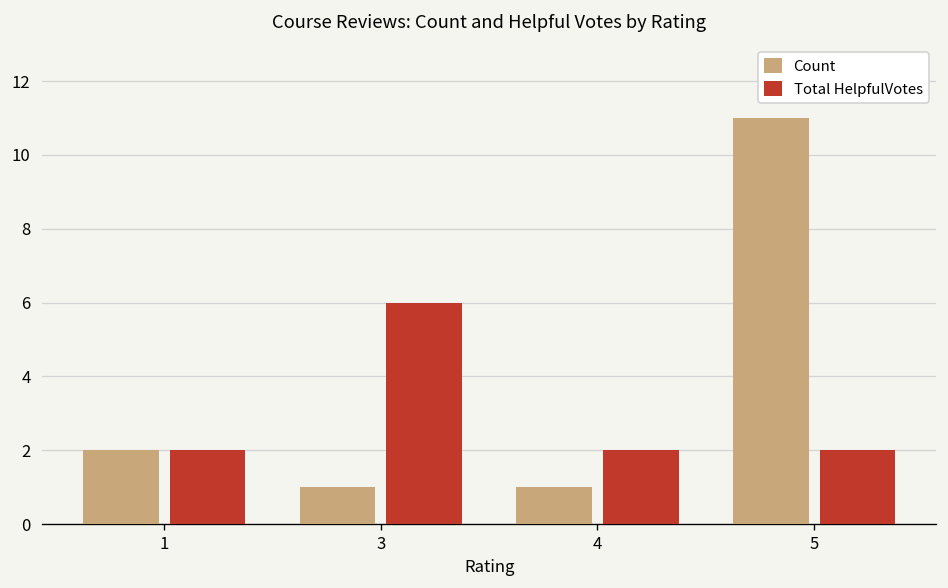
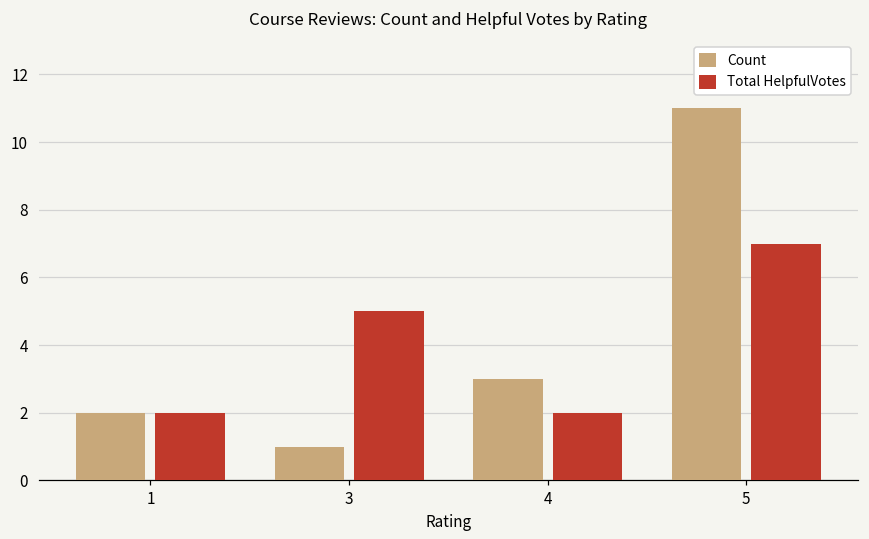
  {
    "Count": {
      "1": 2,
      "3": 1,
-     "4": 1,
+     "4": 3,
      "5": 11
    },
    "Total HelpfulVotes": {
      "1": 2,
-     "3": 6,
+     "3": 5,
      "4": 2,
-     "5": 2
+     "5": 7
    }
  }
